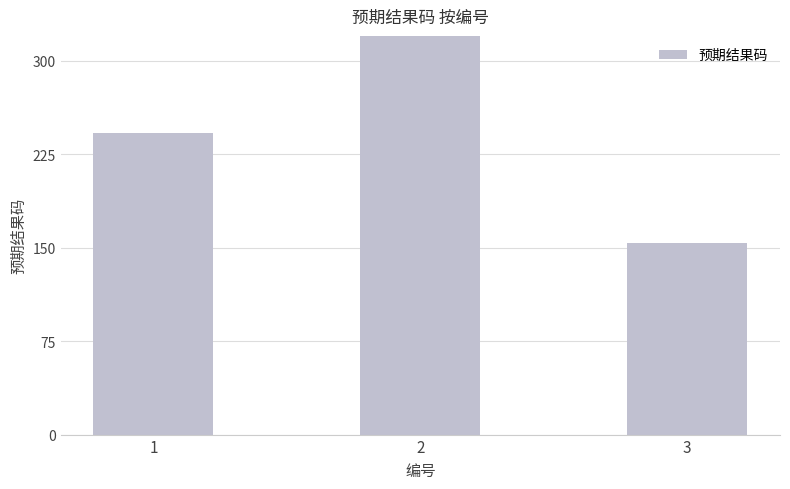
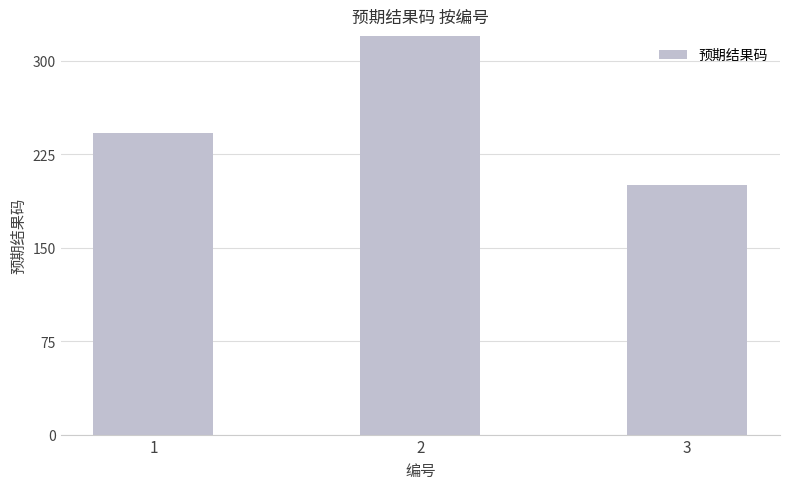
  {
    "1": 242,
-   "3": 154
+   "3": 200
  }
